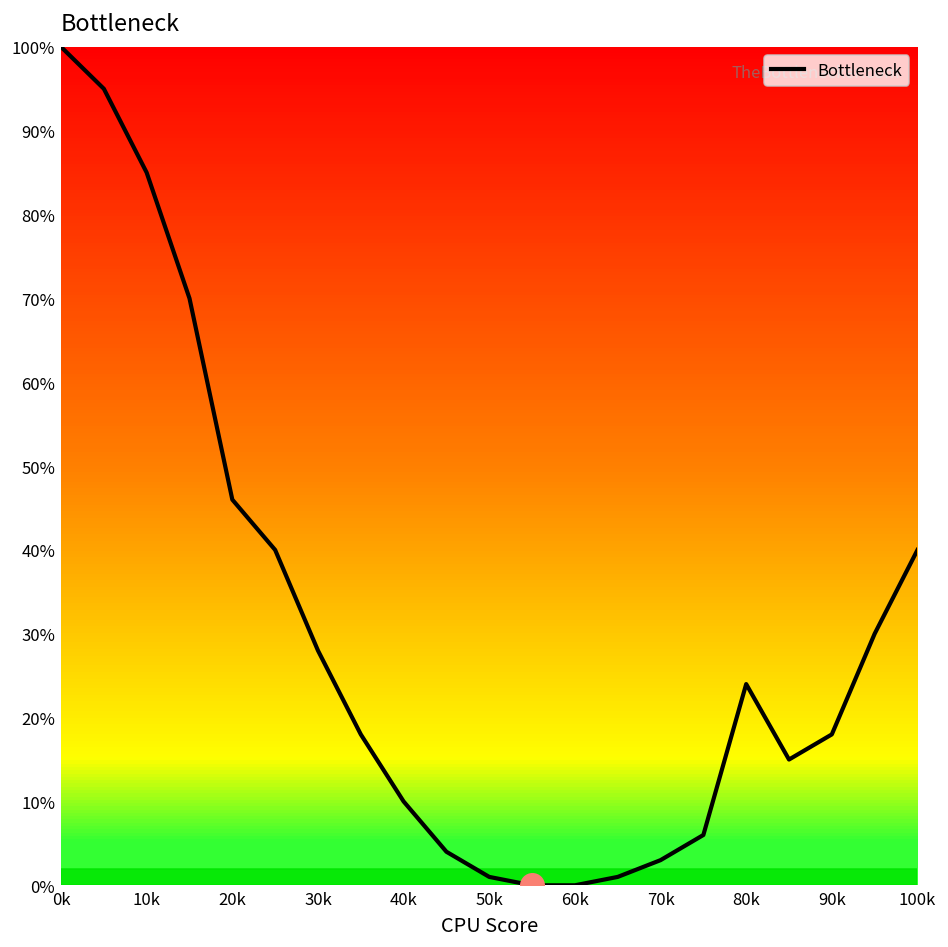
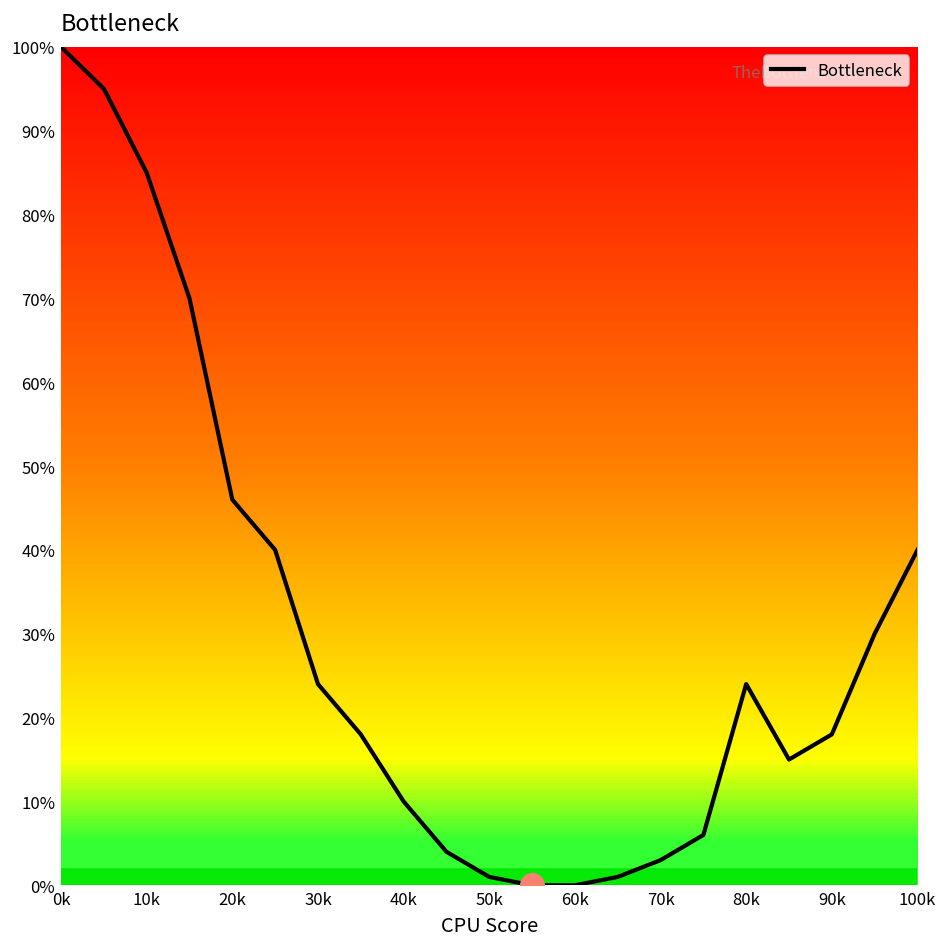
  {
    "Bottleneck": {
      "0k": "100%",
      "10k": "85%",
      "20k": "46%",
-     "30k": "28%",
+     "30k": "24%",
      "40k": "10%",
      "70k": "3%",
      "80k": "24%",
      "90k": "18%",
      "100k": "40%"
    }
  }
